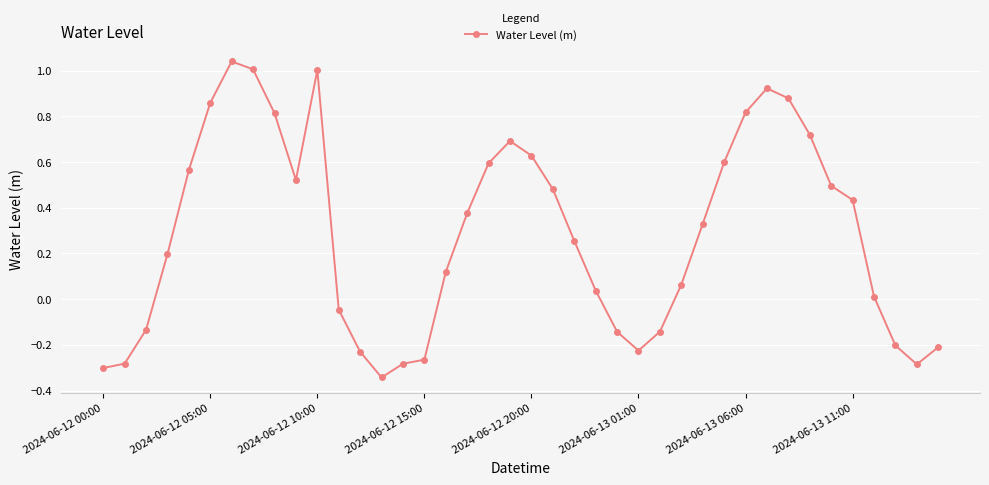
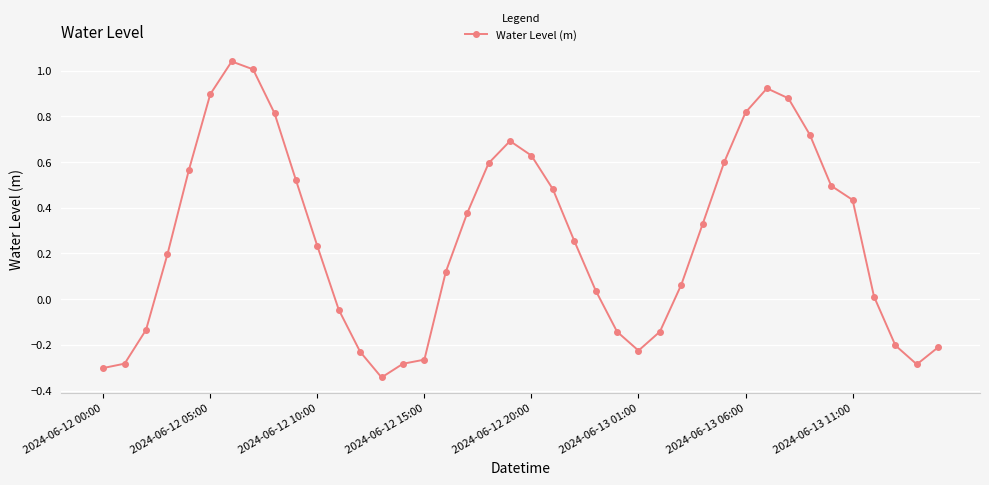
  {
    "2024-06-12 00:00": -0.30,
-   "2024-06-12 05:00": 0.86,
-   "2024-06-12 10:00": 1.00,
+   "2024-06-12 05:00": 0.90,
+   "2024-06-12 10:00": 0.23,
    "2024-06-12 15:00": -0.26,
    "2024-06-12 20:00": 0.63,
    "2024-06-13 01:00": -0.22,
    "2024-06-13 06:00": 0.82,
    "2024-06-13 11:00": 0.43
  }
